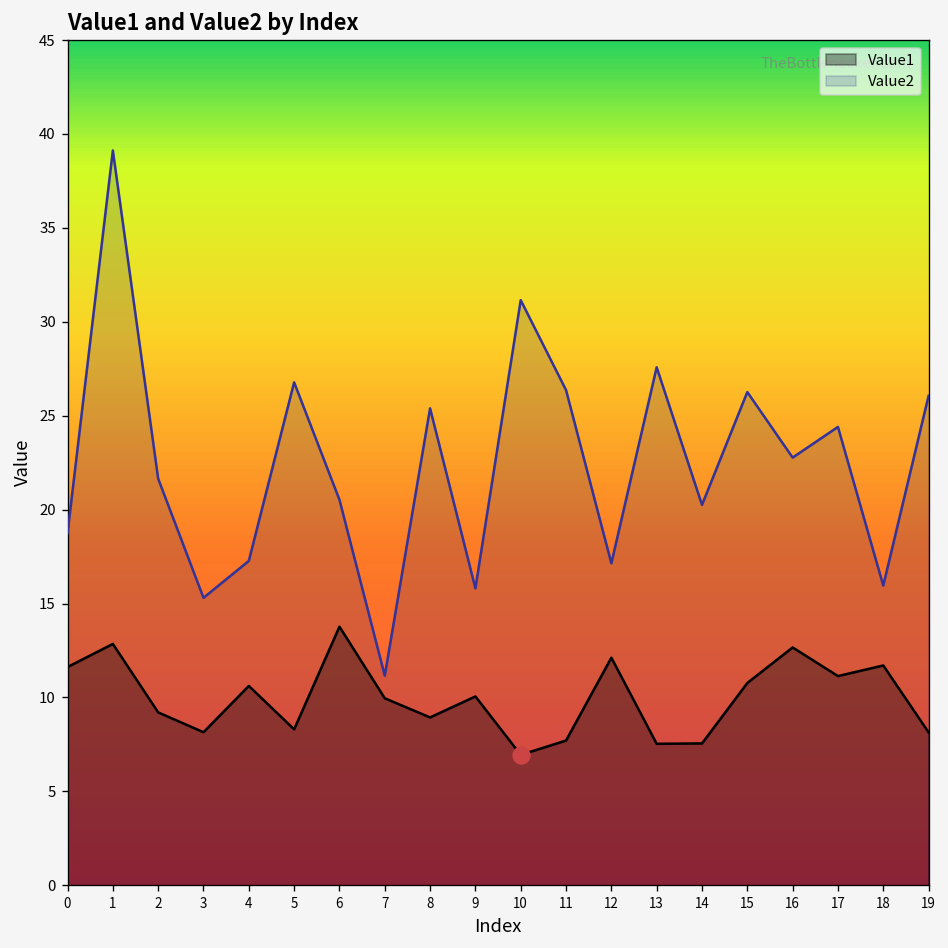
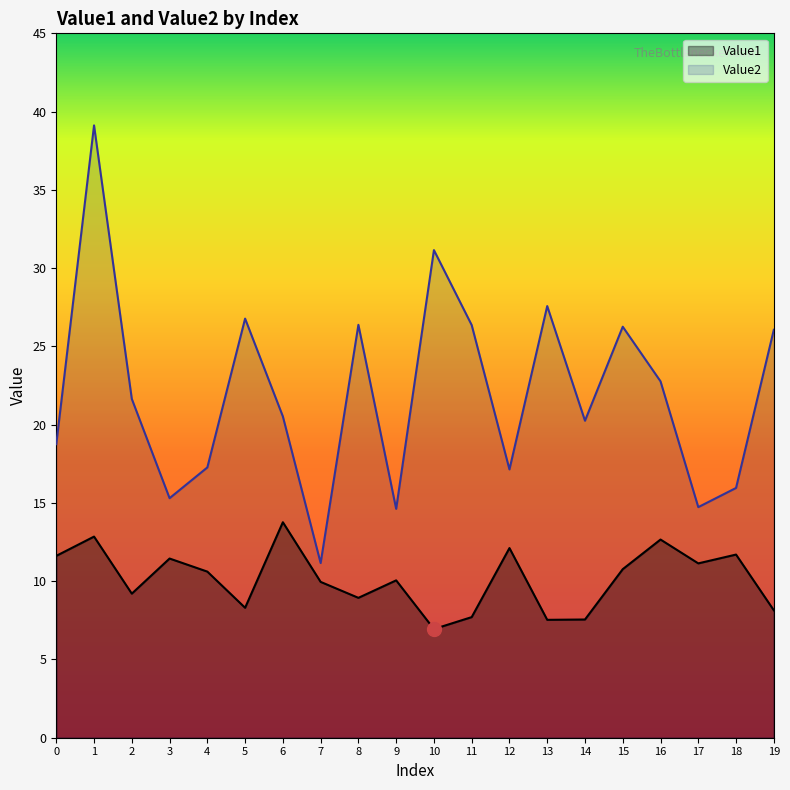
  {
    "Value1": {
      "0": 11.6,
      "1": 12.8,
      "2": 9.2,
-     "3": 8.1,
+     "3": 11.4,
      "4": 10.6,
      "5": 8.3,
      "6": 13.8,
      "7": 10.0,
      "8": 8.9,
      "9": 10.1,
      "11": 7.7,
      "12": 12.1,
      "13": 7.5,
      "14": 7.6,
      "15": 10.8,
      "16": 12.7,
      "17": 11.1,
      "18": 11.7,
      "19": 8.1
    },
    "Value2": {
      "0": 18.8,
      "1": 39.1,
      "2": 21.6,
      "3": 15.3,
      "4": 17.3,
      "5": 26.8,
      "6": 20.5,
      "7": 11.2,
-     "8": 25.4,
-     "9": 15.8,
+     "8": 26.4,
+     "9": 14.6,
      "10": 31.2,
      "11": 26.4,
      "12": 17.1,
      "13": 27.6,
      "14": 20.3,
      "15": 26.3,
      "16": 22.8,
-     "17": 24.4,
+     "17": 14.7,
      "18": 16.0,
      "19": 26.1
    }
  }
